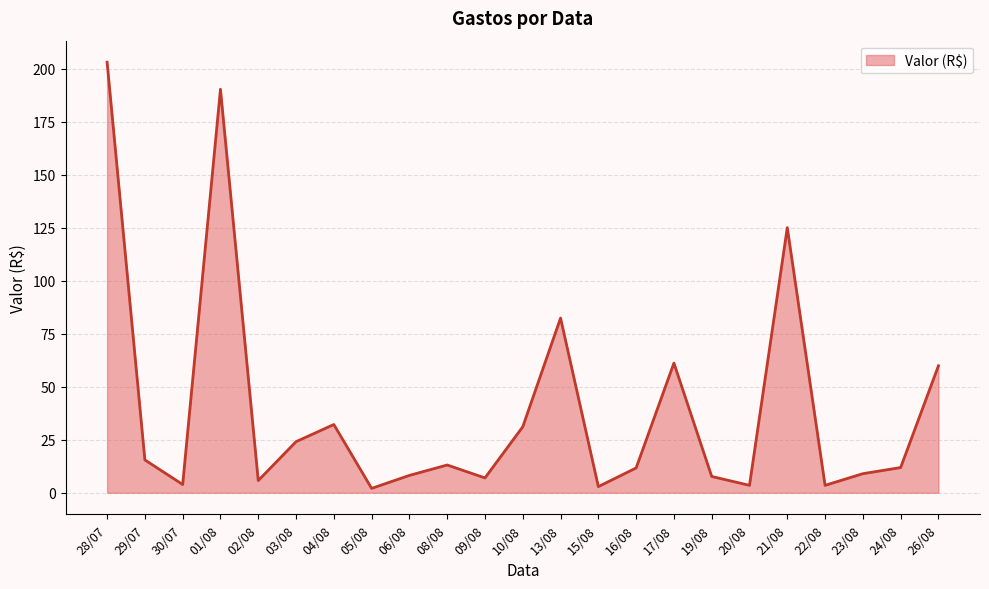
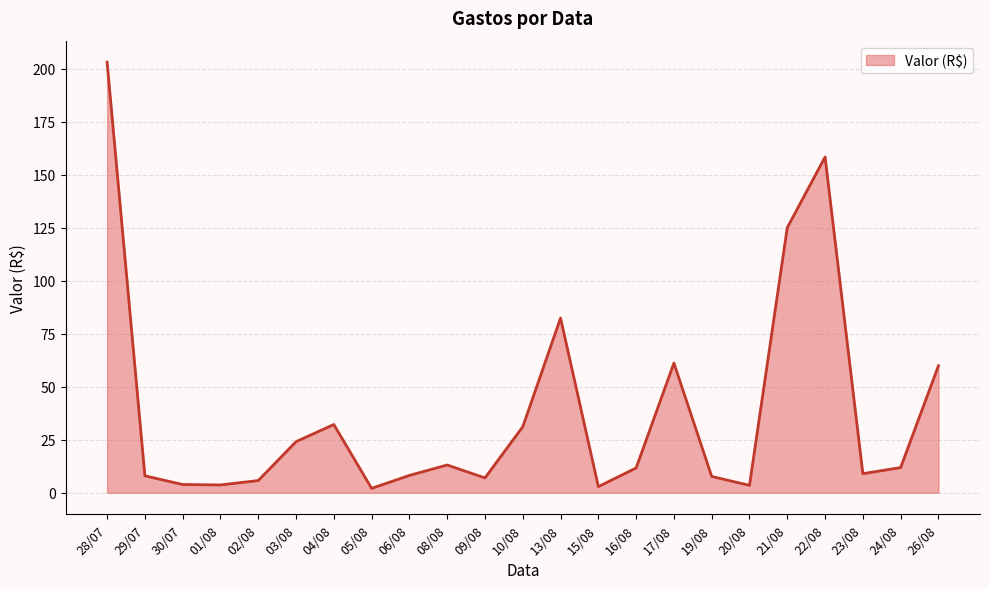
  {
    "28/07": 203,
-   "29/07": 15,
+   "29/07": 8,
    "30/07": 4,
-   "01/08": 190,
+   "01/08": 4,
    "02/08": 6,
    "03/08": 24,
    "04/08": 32,
    "05/08": 2,
    "06/08": 8,
    "08/08": 13,
    "09/08": 7,
    "10/08": 31,
    "13/08": 82,
    "15/08": 3,
    "16/08": 12,
    "17/08": 61,
    "19/08": 8,
    "20/08": 4,
    "21/08": 125,
-   "22/08": 4,
+   "22/08": 158,
    "23/08": 9,
    "24/08": 12,
    "26/08": 60
  }
